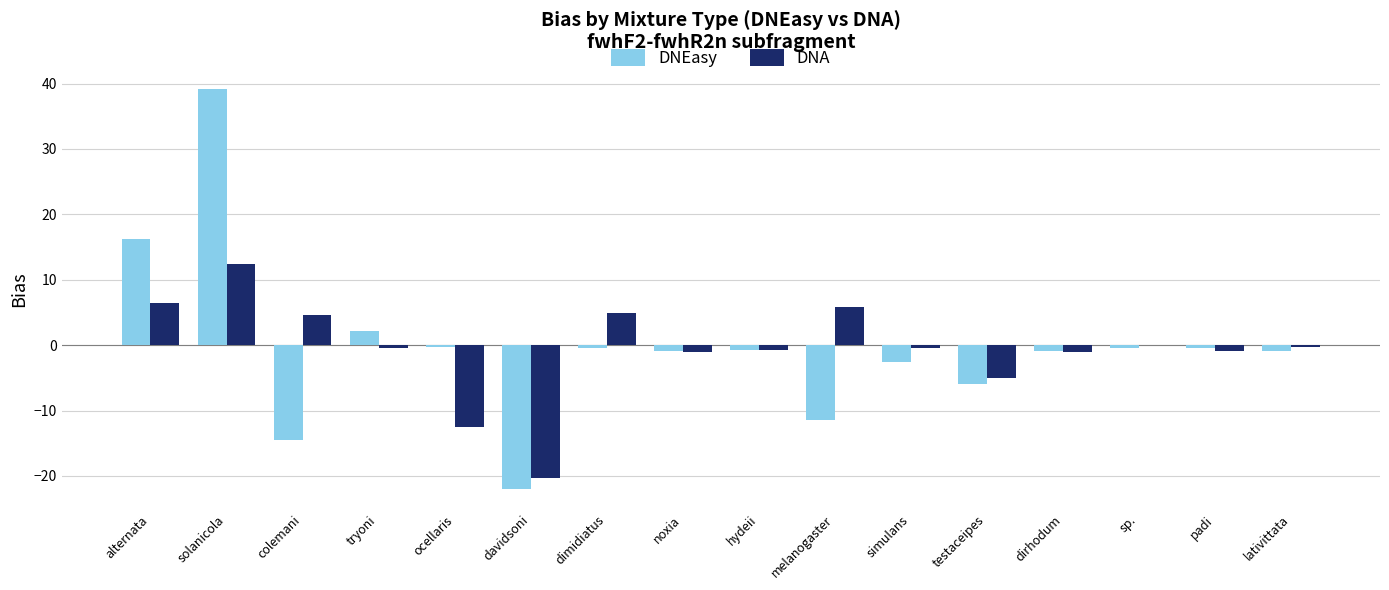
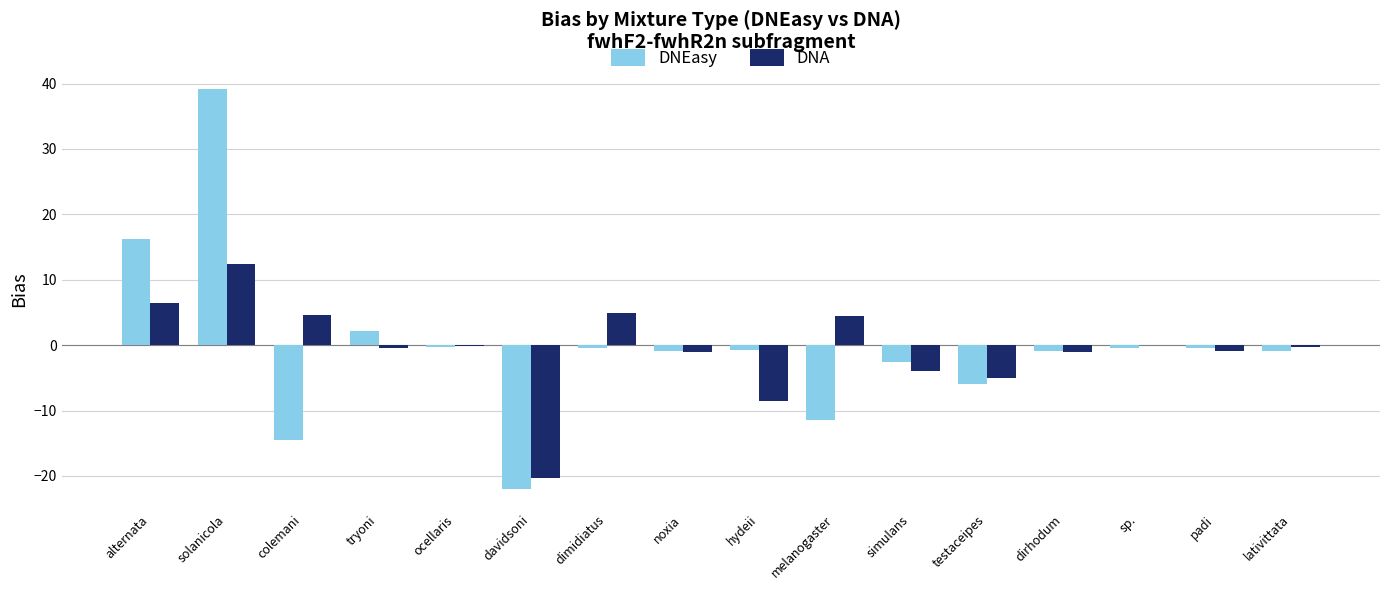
  {
    "DNEasy": {
      "alternata": 16,
      "solanicola": 39,
      "colemani": -15,
      "tryoni": 2,
      "davidsoni": -22,
      "dimidiatus": 0,
      "noxia": -1,
      "hydeii": -1,
      "melanogaster": -11,
      "simulans": -3,
      "testaceipes": -6,
      "dirhodum": -1,
      "sp.": 0,
      "padi": 0,
      "lativittata": -1
    },
    "DNA": {
      "alternata": 7,
      "solanicola": 12,
      "colemani": 5,
      "tryoni": 0,
-     "ocellaris": -12,
+     "ocellaris": 0,
      "davidsoni": -20,
      "dimidiatus": 5,
      "noxia": -1,
-     "hydeii": -1,
-     "melanogaster": 6,
-     "simulans": 0,
+     "hydeii": -8,
+     "melanogaster": 4,
+     "simulans": -4,
      "testaceipes": -5,
      "dirhodum": -1,
      "padi": -1
    }
  }
